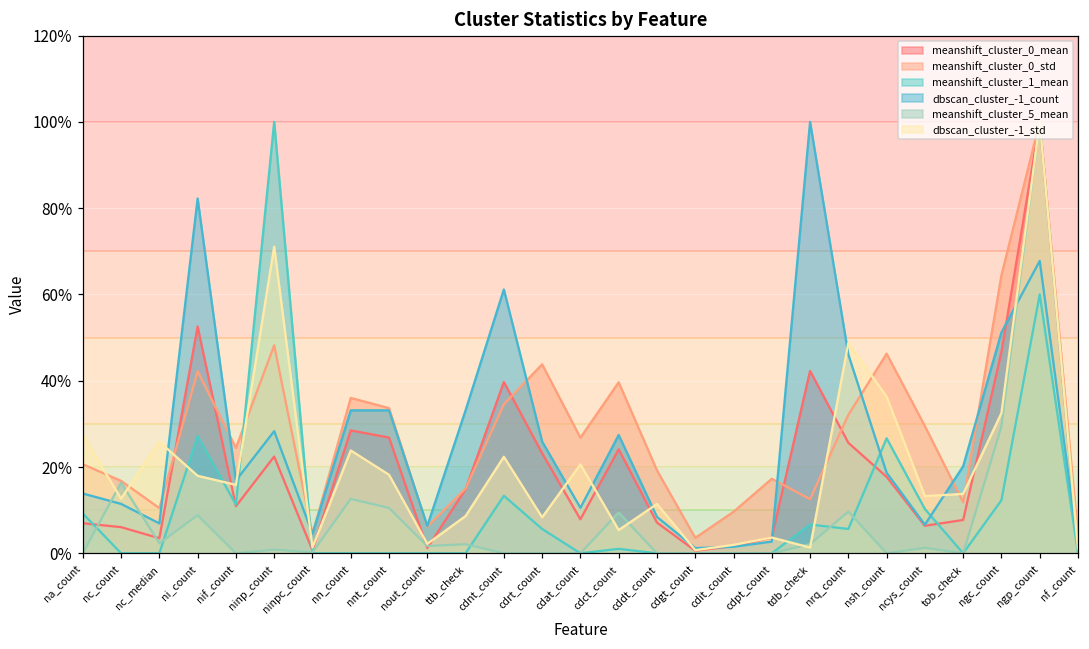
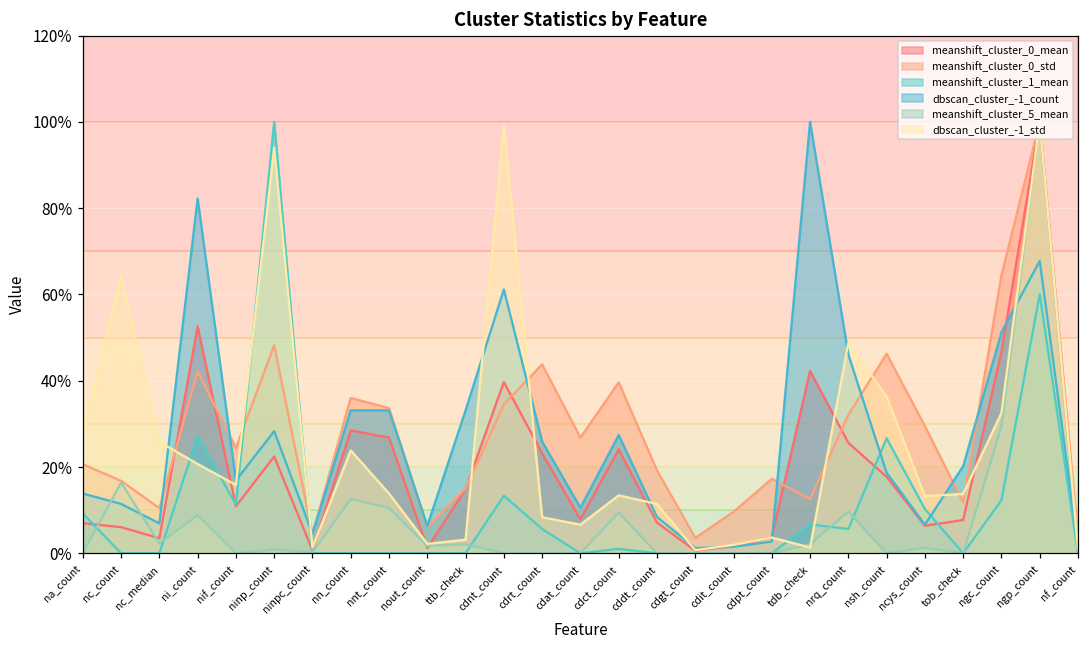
  {
    "dbscan_cluster_-1_std": {
      "na_count": "27%",
-     "nc_count": "13%",
+     "nc_count": "64%",
      "nc_median": "26%",
-     "ni_count": "18%",
+     "ni_count": "21%",
      "nif_count": "16%",
-     "ninp_count": "71%",
+     "ninp_count": "94%",
      "ninpc_count": "1%",
      "nn_count": "24%",
-     "nnt_count": "18%",
-     "ttb_check": "9%",
-     "cdnt_count": "22%",
+     "nnt_count": "14%",
+     "ttb_check": "3%",
+     "cdnt_count": "99%",
      "cdrt_count": "8%",
-     "cdat_count": "21%",
-     "cdct_count": "5%",
+     "cdat_count": "7%",
+     "cdct_count": "13%",
      "cddt_count": "11%",
      "tdb_check": "1%",
      "nrq_count": "49%",
      "nsh_count": "36%",
      "ncys_count": "13%",
      "tob_check": "14%",
      "ngc_count": "33%"
    }
  }
